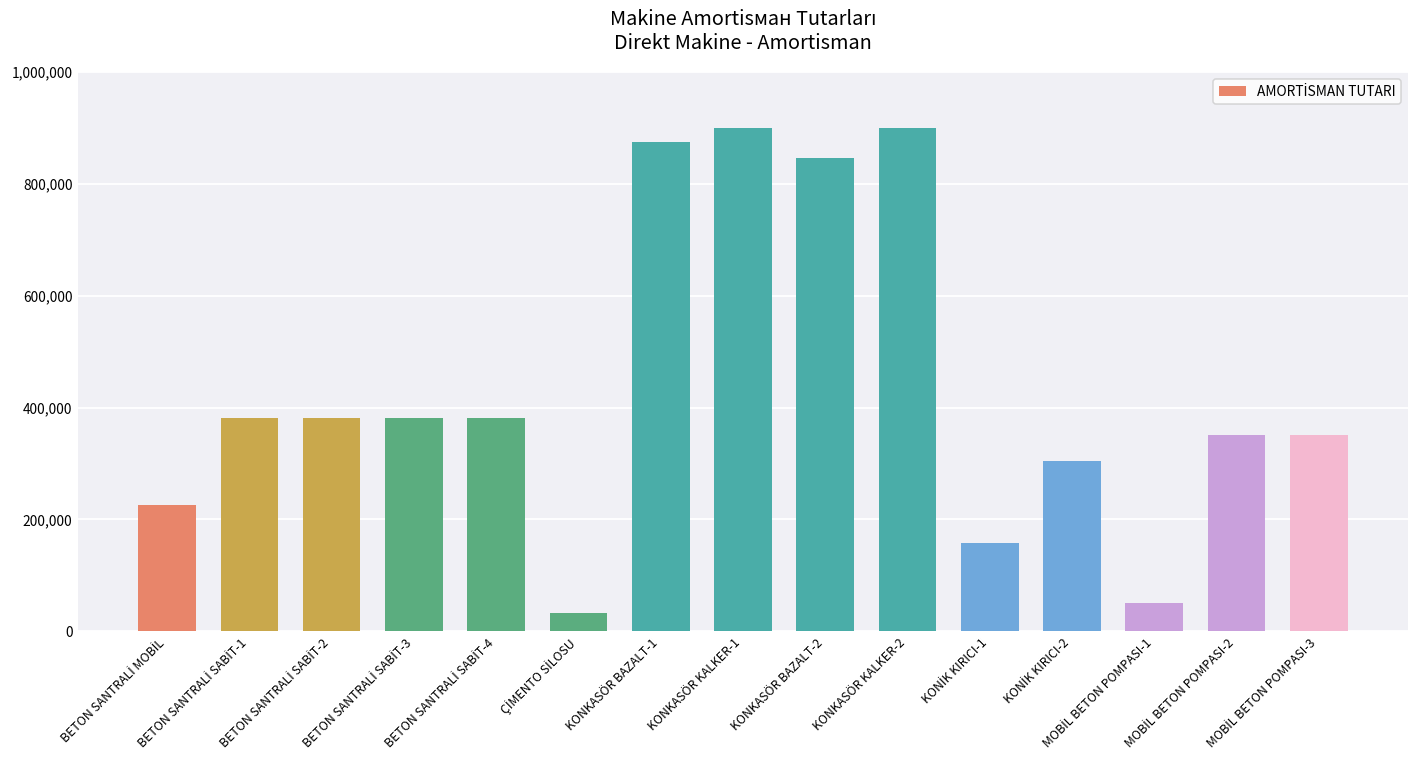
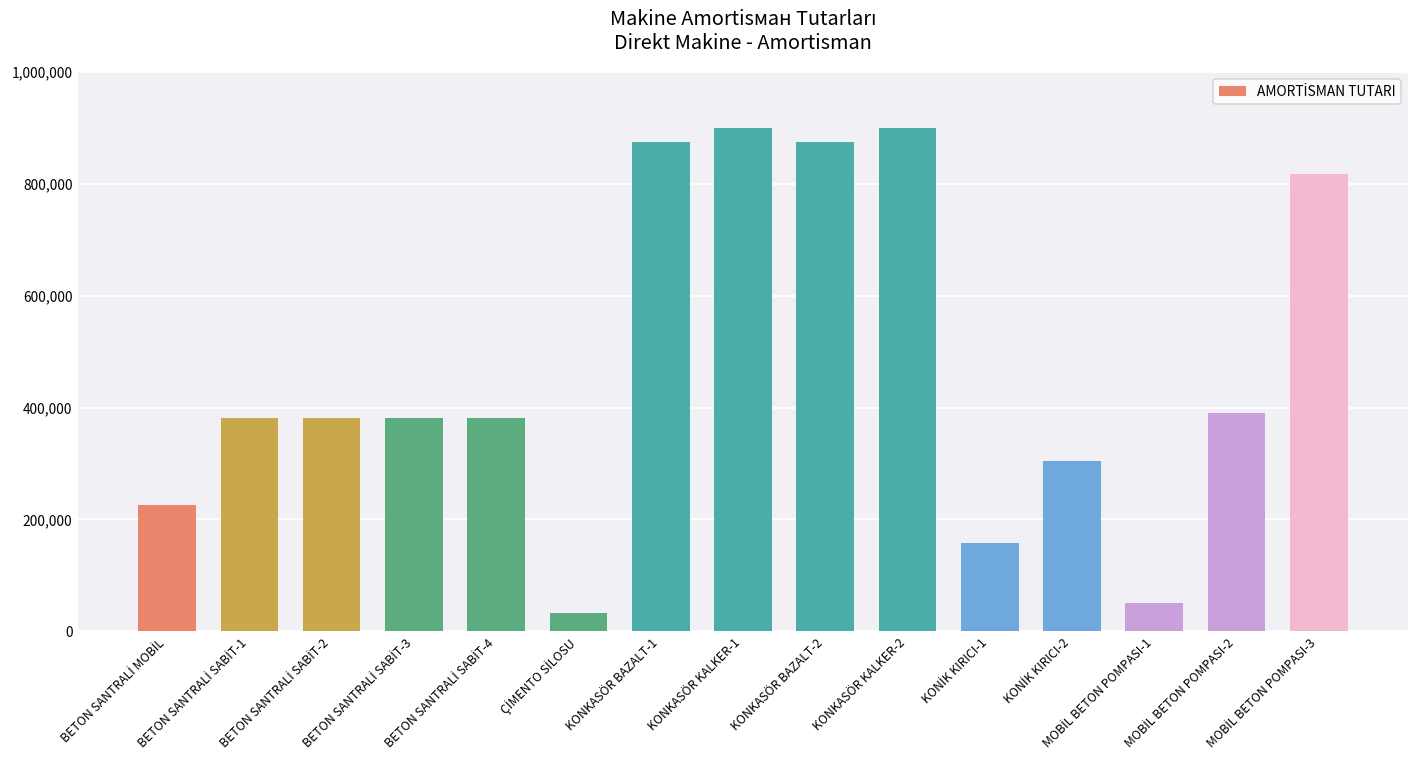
  {
    "BETON SANTRALİ MOBİL": "230,000",
    "BETON SANTRALİ SABİT-1": "380,000",
    "BETON SANTRALİ SABİT-2": "380,000",
    "BETON SANTRALİ SABİT-3": "380,000",
    "BETON SANTRALİ SABİT-4": "380,000",
    "ÇİMENTO SİLOSU": "30,000",
    "KONKASÖR BAZALT-1": "880,000",
    "KONKASÖR KALKER-1": "900,000",
-   "KONKASÖR BAZALT-2": "850,000",
+   "KONKASÖR BAZALT-2": "880,000",
    "KONKASÖR KALKER-2": "900,000",
    "KONİK KIRICI-1": "160,000",
    "KONİK KIRICI-2": "300,000",
    "MOBİL BETON POMPASI-1": "50,000",
-   "MOBİL BETON POMPASI-2": "350,000",
-   "MOBİL BETON POMPASI-3": "350,000"
+   "MOBİL BETON POMPASI-2": "390,000",
+   "MOBİL BETON POMPASI-3": "820,000"
  }
